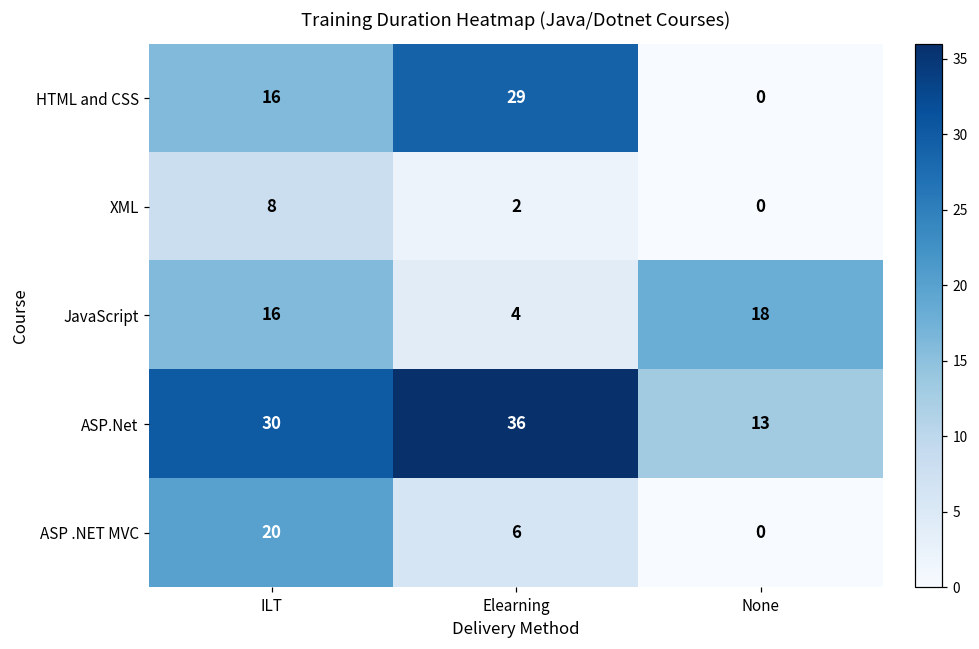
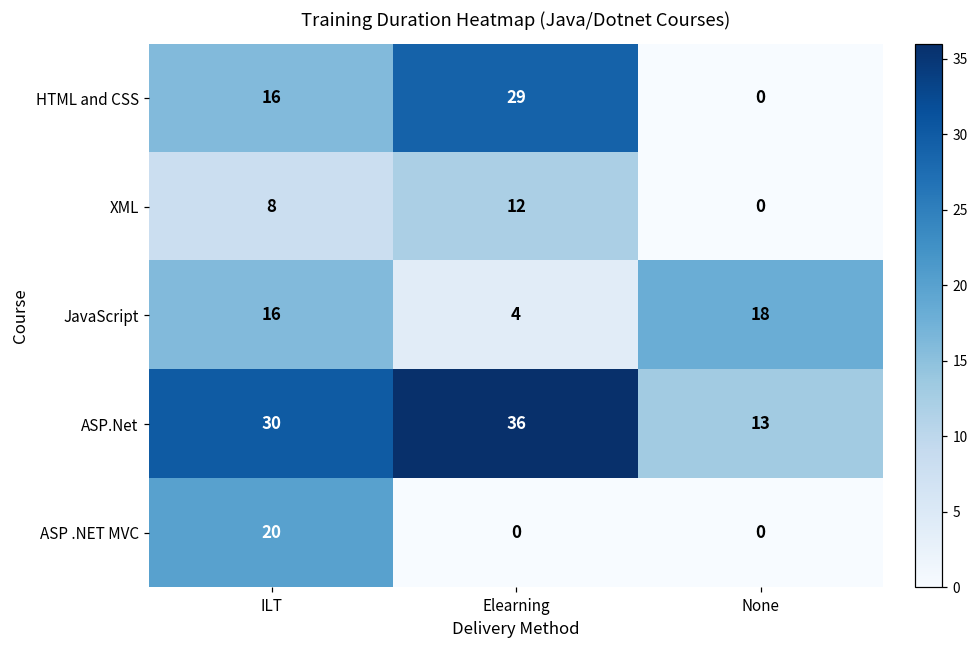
  {
    "HTML and CSS": {
      "ILT": 16,
      "Elearning": 29,
      "None": 0
    },
    "XML": {
      "ILT": 8,
-     "Elearning": 2,
+     "Elearning": 12,
      "None": 0
    },
    "JavaScript": {
      "ILT": 16,
      "Elearning": 4,
      "None": 18
    },
    "ASP.Net": {
      "ILT": 30,
      "Elearning": 36,
      "None": 13
    },
    "ASP .NET MVC": {
      "ILT": 20,
-     "Elearning": 6,
+     "Elearning": 0,
      "None": 0
    }
  }
